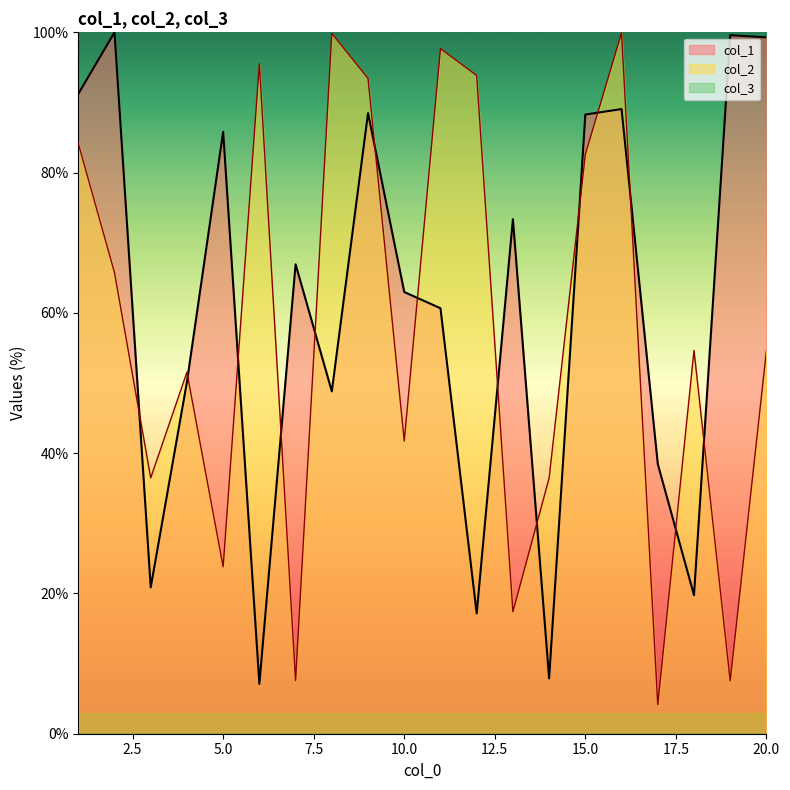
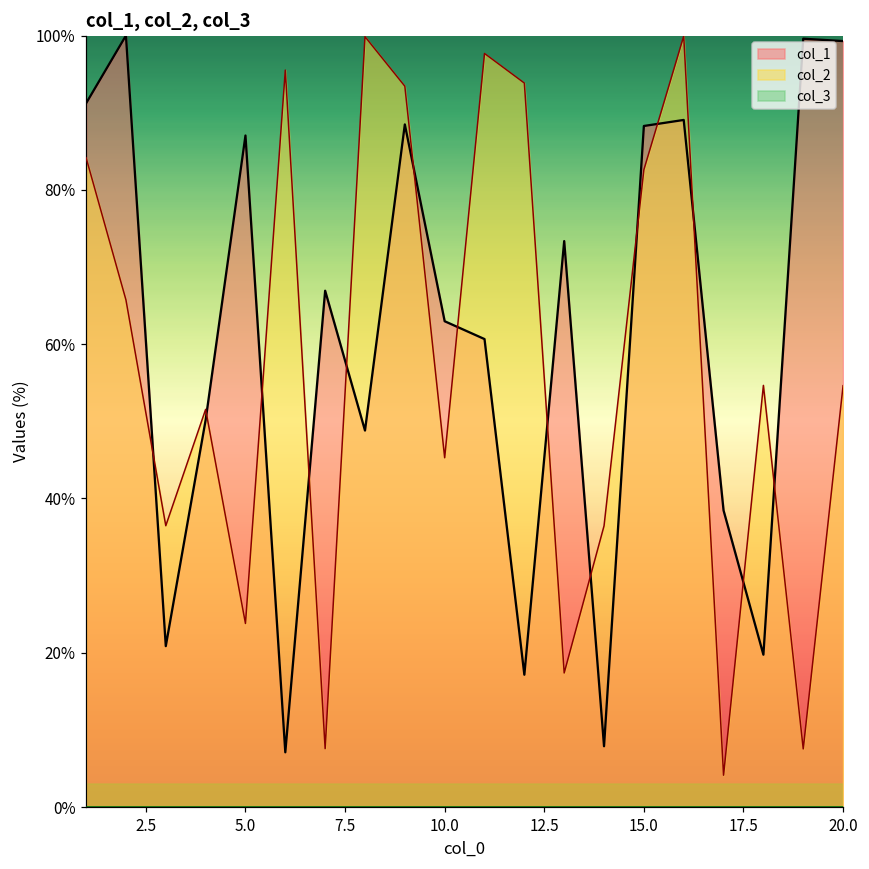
  {
    "col_1": {
-     "5.0": "86%",
+     "5.0": "87%",
      "10.0": "63%",
      "15.0": "88%",
      "20.0": "99%"
    },
    "col_2": {
      "5.0": "24%",
-     "10.0": "42%",
+     "10.0": "45%",
      "15.0": "83%",
      "20.0": "55%"
    }
  }
